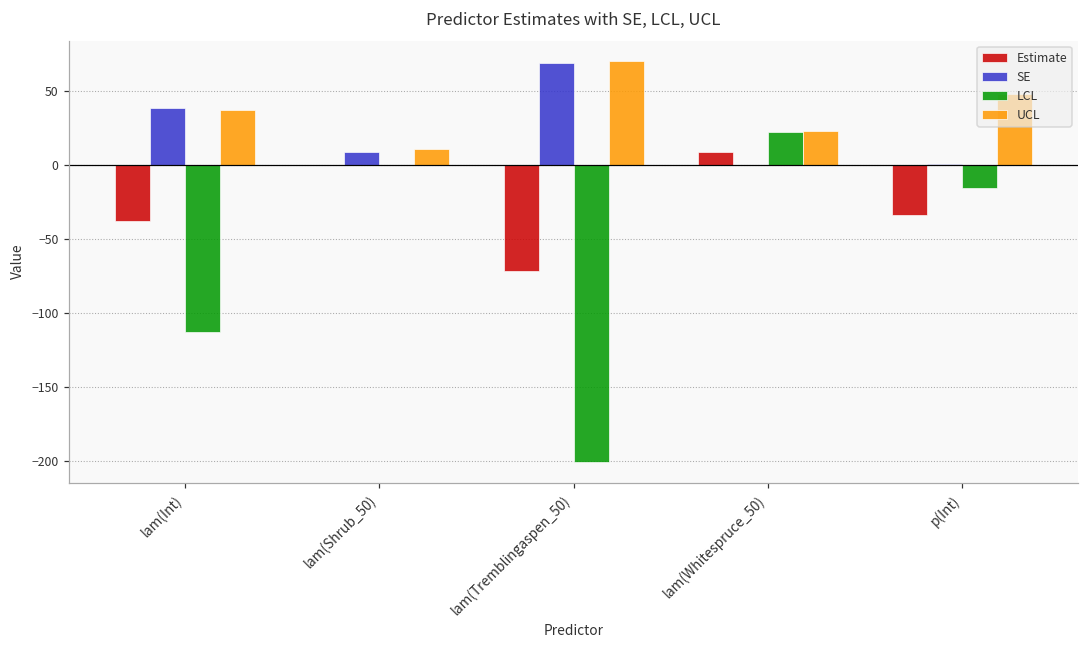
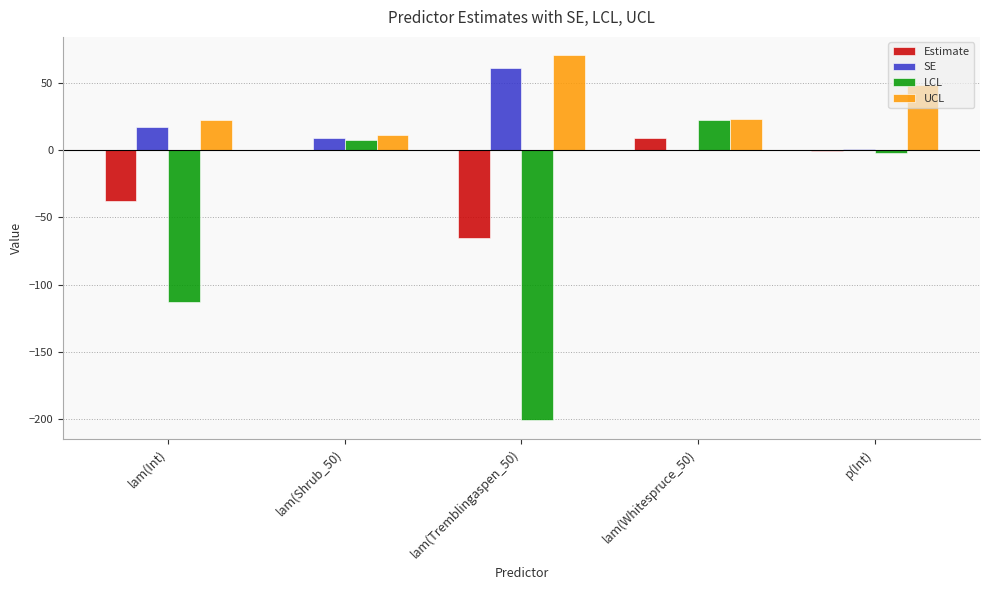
  {
    "Estimate": {
      "lam(Int)": -38,
-     "lam(Tremblingaspen_50)": -72,
+     "lam(Tremblingaspen_50)": -65,
      "lam(Whitespruce_50)": 9,
-     "p(Int)": -34
+     "p(Int)": -1
    },
    "SE": {
-     "lam(Int)": 38,
+     "lam(Int)": 17,
      "lam(Shrub_50)": 9,
-     "lam(Tremblingaspen_50)": 69
+     "lam(Tremblingaspen_50)": 61
    },
    "LCL": {
      "lam(Int)": -113,
-     "lam(Shrub_50)": 0,
+     "lam(Shrub_50)": 8,
      "lam(Tremblingaspen_50)": -201,
      "lam(Whitespruce_50)": 22,
-     "p(Int)": -15
+     "p(Int)": -2
    },
    "UCL": {
-     "lam(Int)": 37,
+     "lam(Int)": 22,
      "lam(Shrub_50)": 11,
      "lam(Tremblingaspen_50)": 71,
      "lam(Whitespruce_50)": 23
    }
  }
